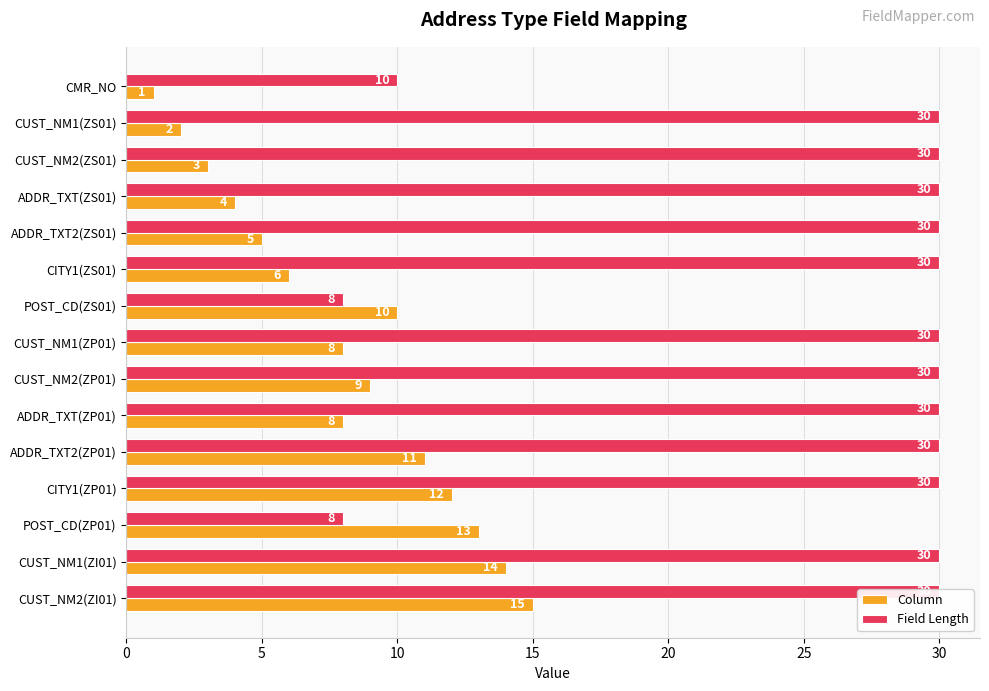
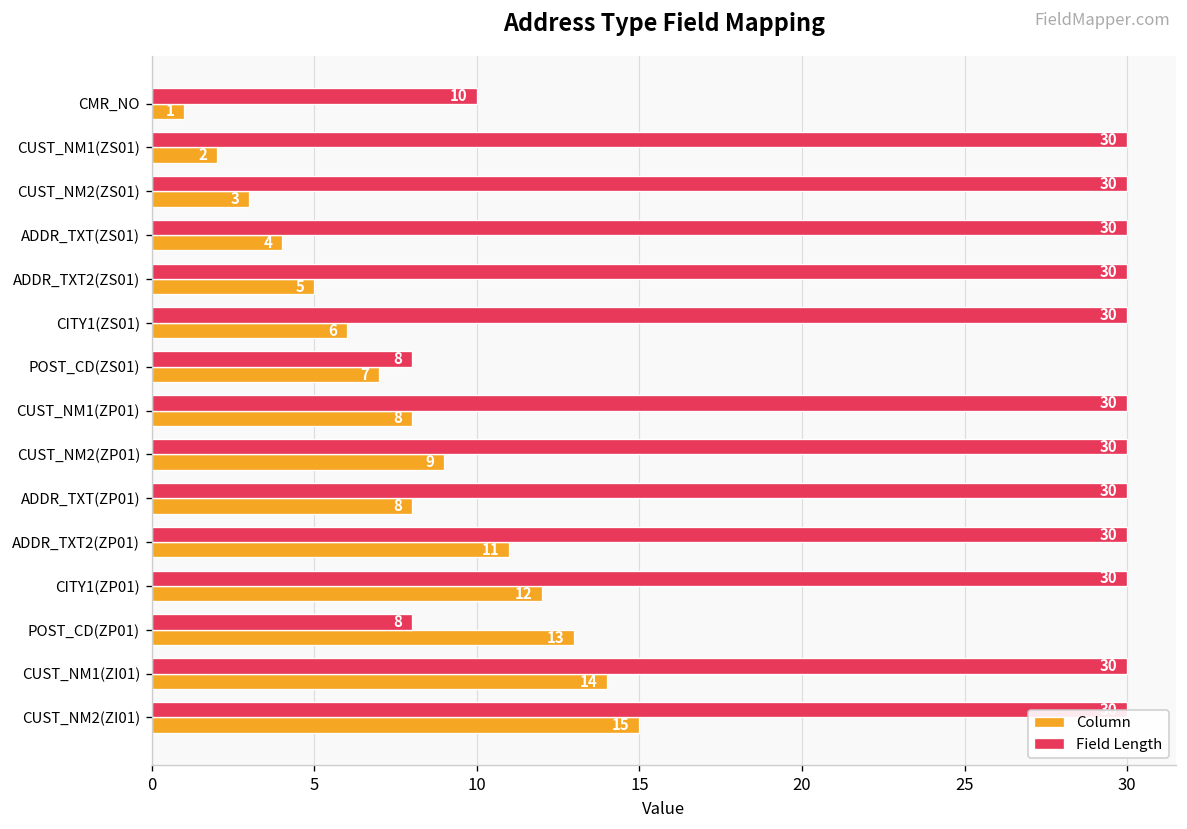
  {
    "Column": {
      "CMR_NO": 1,
      "CUST_NM1(ZS01)": 2,
      "CUST_NM2(ZS01)": 3,
      "ADDR_TXT(ZS01)": 4,
      "ADDR_TXT2(ZS01)": 5,
      "CITY1(ZS01)": 6,
-     "POST_CD(ZS01)": 10,
+     "POST_CD(ZS01)": 7,
      "CUST_NM1(ZP01)": 8,
      "CUST_NM2(ZP01)": 9,
      "ADDR_TXT(ZP01)": 8,
      "ADDR_TXT2(ZP01)": 11,
      "CITY1(ZP01)": 12,
      "POST_CD(ZP01)": 13,
      "CUST_NM1(ZI01)": 14,
      "CUST_NM2(ZI01)": 15
    },
    "Field Length": {
      "CMR_NO": 10,
      "CUST_NM1(ZS01)": 30,
      "CUST_NM2(ZS01)": 30,
      "ADDR_TXT(ZS01)": 30,
      "ADDR_TXT2(ZS01)": 30,
      "CITY1(ZS01)": 30,
      "POST_CD(ZS01)": 8,
      "CUST_NM1(ZP01)": 30,
      "CUST_NM2(ZP01)": 30,
      "ADDR_TXT(ZP01)": 30,
      "ADDR_TXT2(ZP01)": 30,
      "CITY1(ZP01)": 30,
      "POST_CD(ZP01)": 8,
      "CUST_NM1(ZI01)": 30
    }
  }
